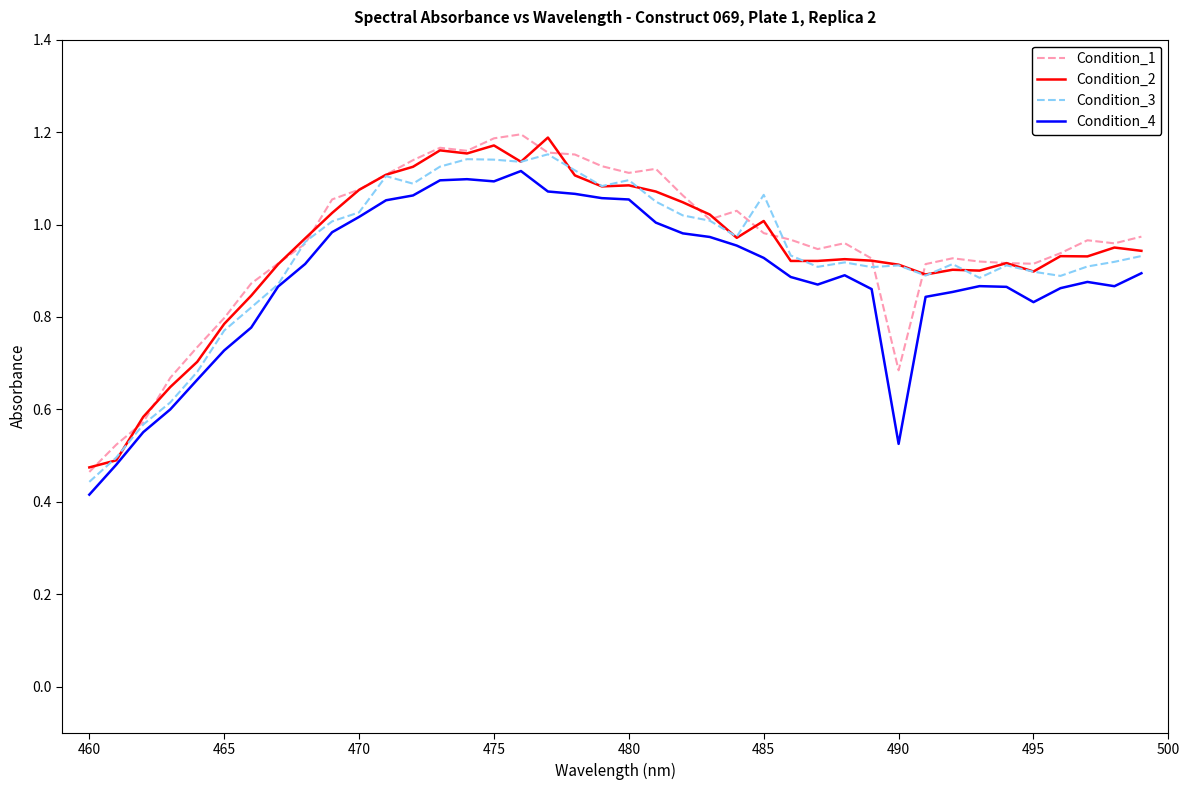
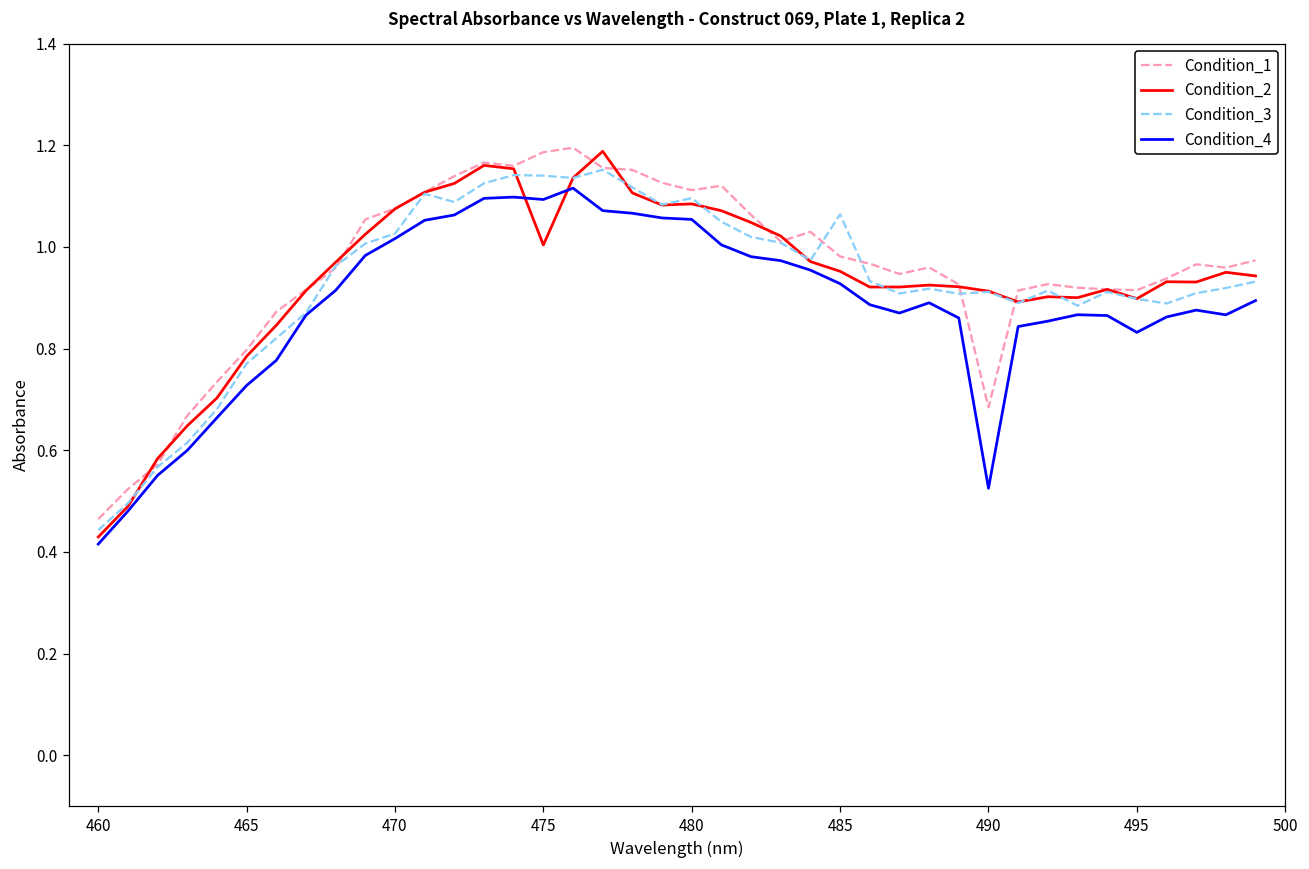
  {
    "Condition_1": {
      "460": 0.46,
      "465": 0.80,
      "475": 1.19,
      "480": 1.11,
      "485": 0.98,
      "490": 0.68,
      "495": 0.92
    },
    "Condition_2": {
-     "460": 0.47,
+     "460": 0.43,
      "465": 0.78,
-     "475": 1.17,
+     "475": 1.00,
      "480": 1.08,
-     "485": 1.01
+     "485": 0.95
    },
    "Condition_3": {
      "460": 0.44,
      "465": 0.77,
      "470": 1.03,
      "475": 1.14,
      "480": 1.10,
      "485": 1.06
    },
    "Condition_4": {
      "460": 0.42,
      "465": 0.73,
      "470": 1.02,
      "475": 1.09,
      "480": 1.05,
      "485": 0.93,
      "490": 0.53,
      "495": 0.83
    }
  }
